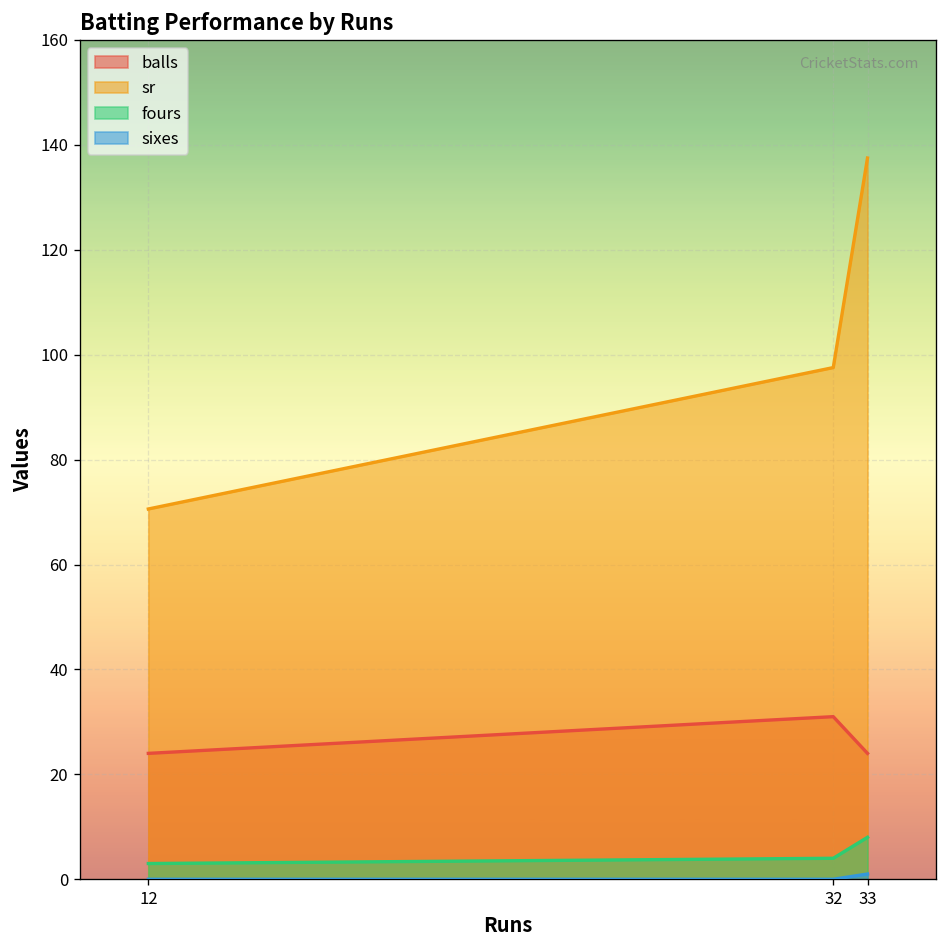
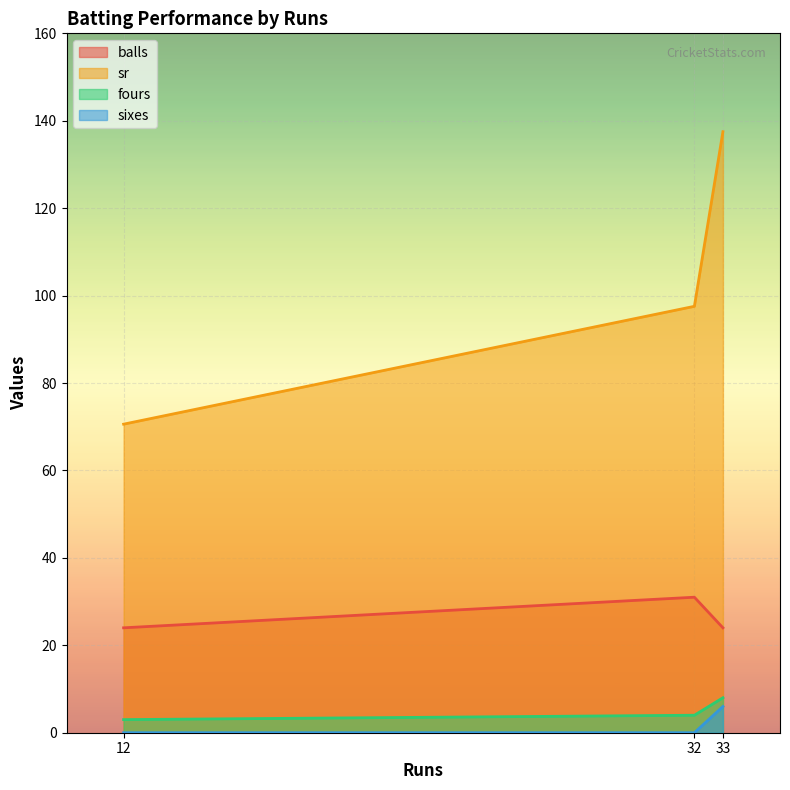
  {
    "balls": {
      "12": 24,
      "32": 31,
      "33": 24
    },
    "sr": {
      "12": 71,
      "32": 98,
      "33": 138
    },
    "fours": {
      "12": 3,
      "32": 4,
      "33": 8
    },
    "sixes": {
      "12": 0,
      "32": 0,
-     "33": 1
+     "33": 6
    }
  }
